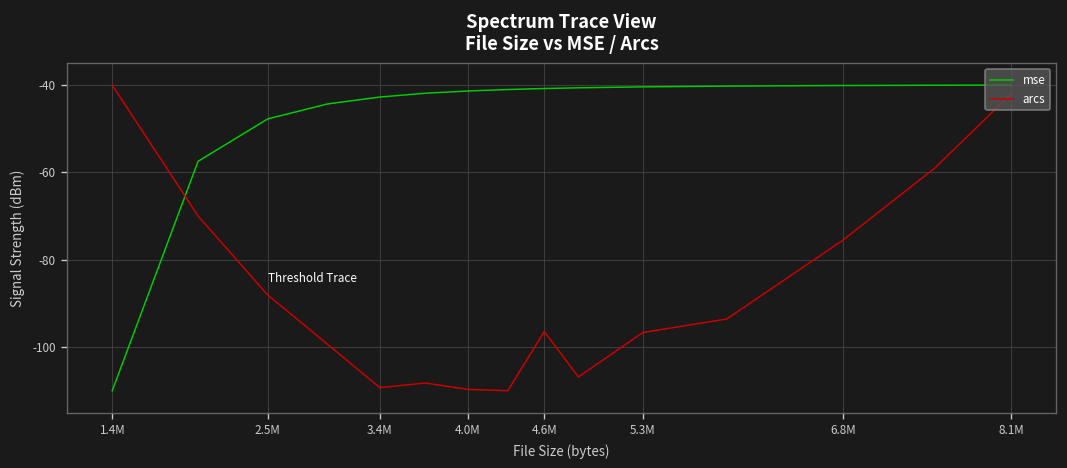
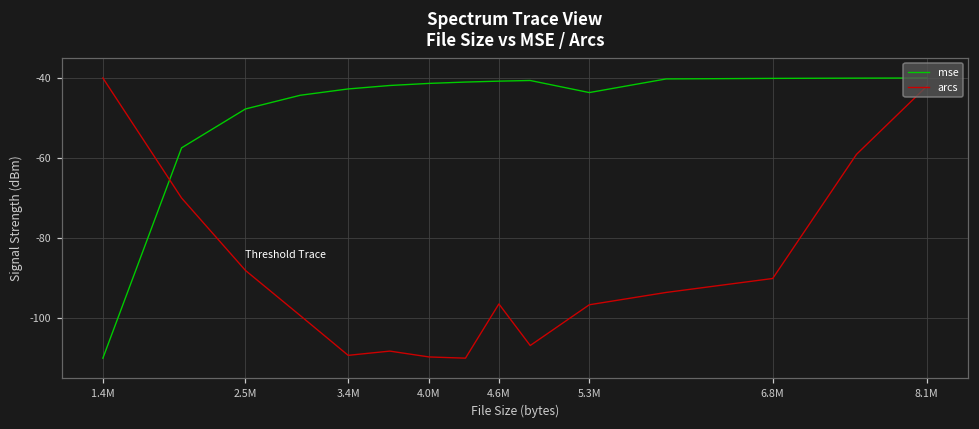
  {
    "mse": {
      "1.4M": -110,
      "2.5M": -48,
      "3.4M": -43,
      "4.0M": -41,
      "4.6M": -41,
-     "5.3M": -40,
+     "5.3M": -44,
      "6.8M": -40
    },
    "arcs": {
      "1.4M": -40,
      "2.5M": -88,
      "3.4M": -109,
      "4.0M": -110,
      "4.6M": -96,
      "5.3M": -97,
-     "6.8M": -76
+     "6.8M": -90
    }
  }
